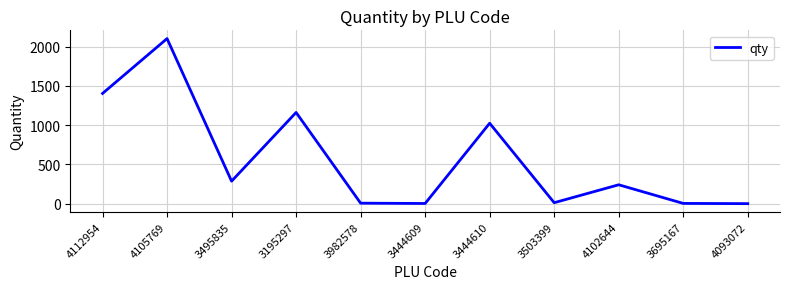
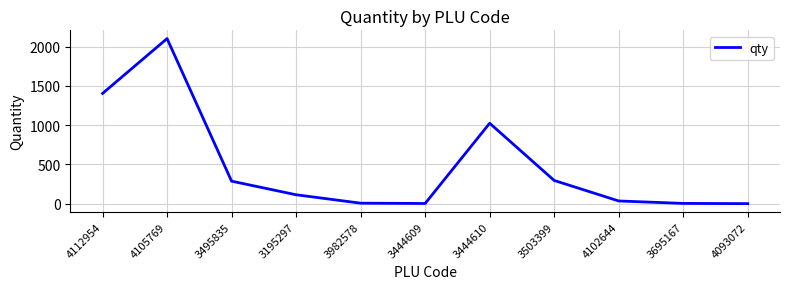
  {
    "4112954": 1400,
    "4105769": 2100,
    "3495835": 300,
-   "3195297": 1200,
+   "3195297": 100,
    "3982578": 0,
    "3444609": 0,
    "3444610": 1000,
-   "3503399": 0,
-   "4102644": 200,
+   "3503399": 300,
+   "4102644": 0,
    "3695167": 0,
    "4093072": 0
  }
